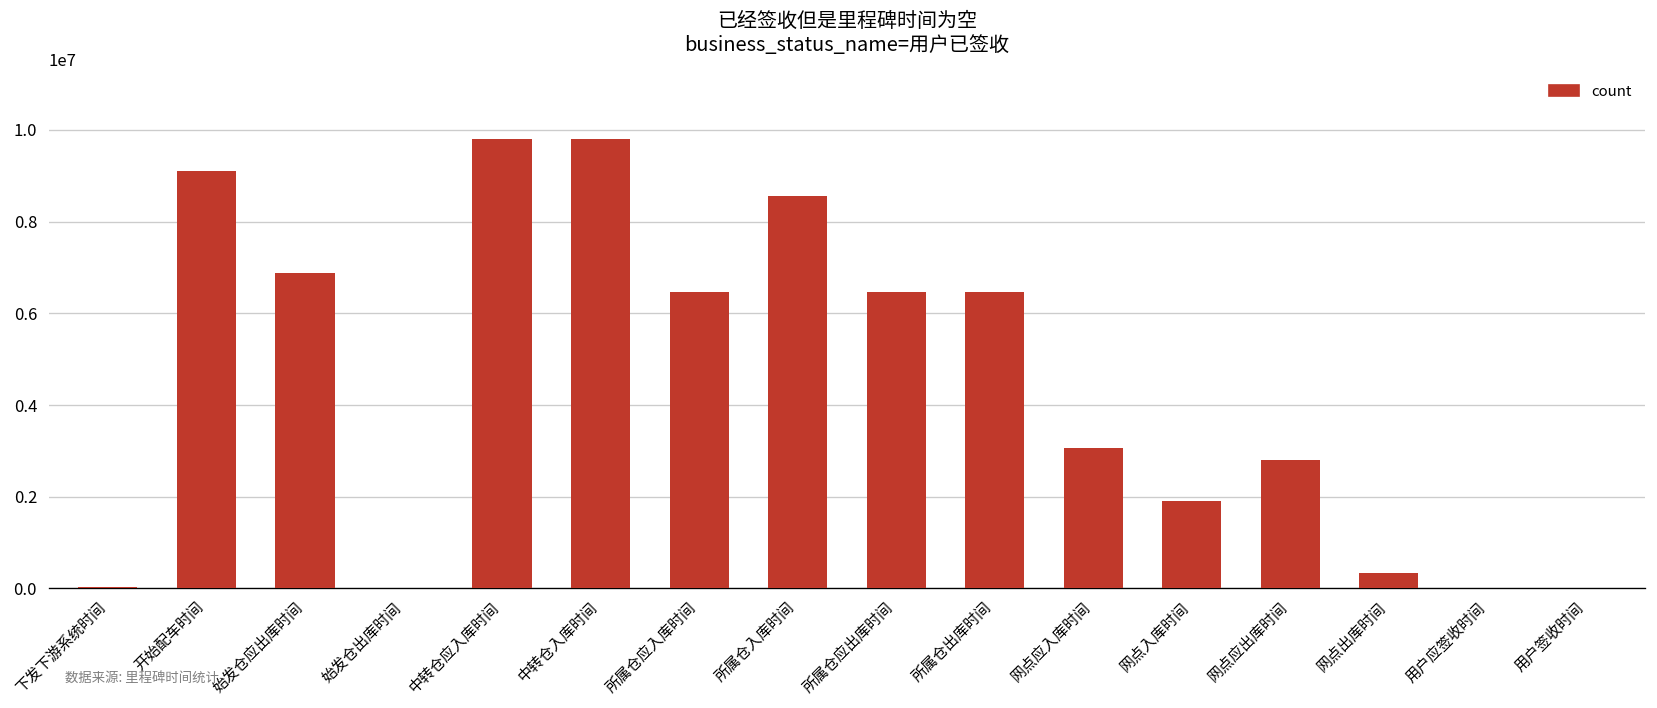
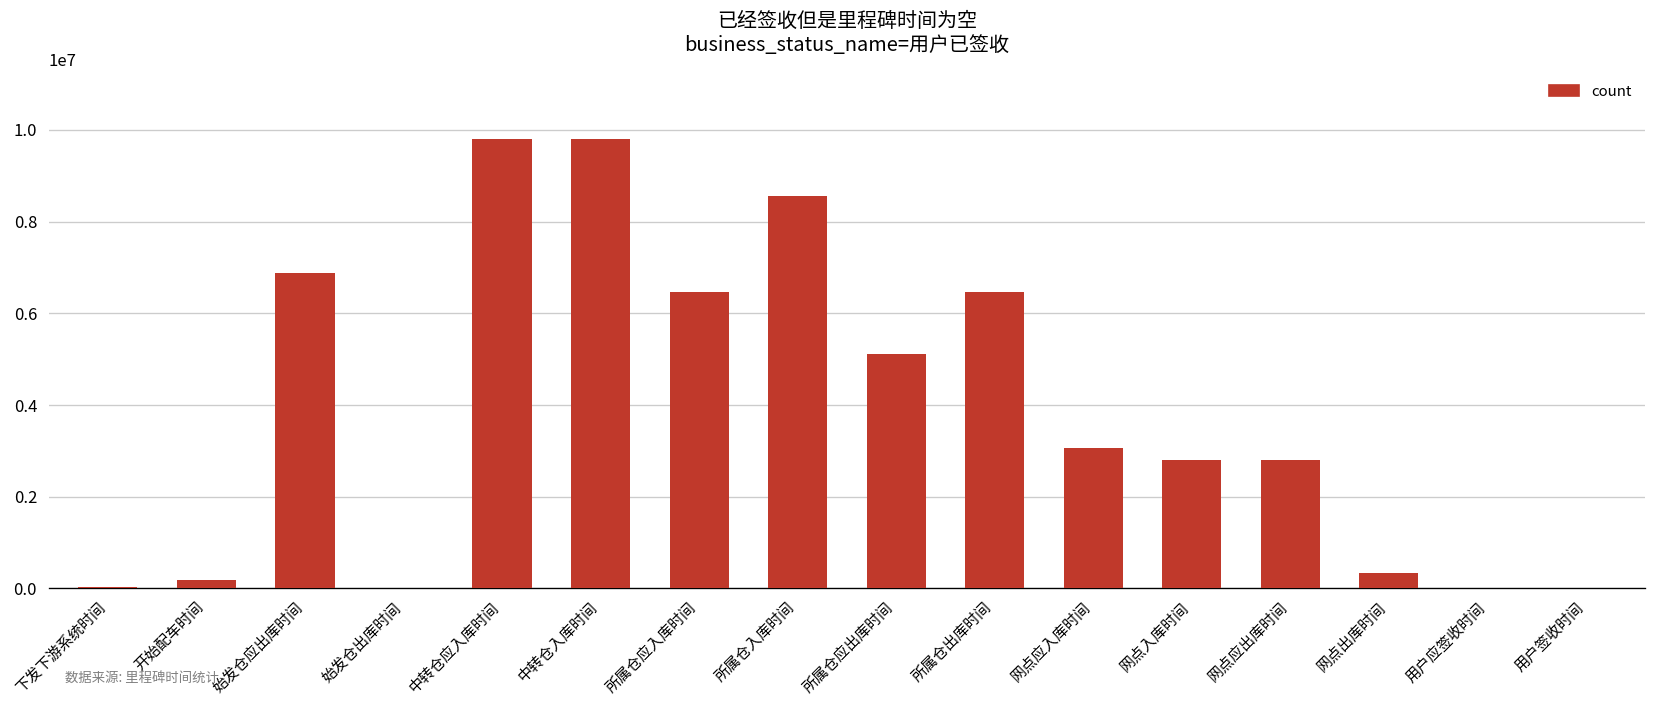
  {
-   "开始配车时间": 9100000,
+   "开始配车时间": 200000,
    "始发仓应出库时间": 6900000,
    "中转仓应入库时间": 9800000,
    "中转仓入库时间": 9800000,
    "所属仓应入库时间": 6500000,
    "所属仓入库时间": 8600000,
-   "所属仓应出库时间": 6500000,
+   "所属仓应出库时间": 5100000,
    "所属仓出库时间": 6500000,
    "网点应入库时间": 3100000,
-   "网点入库时间": 1900000,
+   "网点入库时间": 2800000,
    "网点应出库时间": 2800000,
    "网点出库时间": 300000,
    "用户应签收时间": 0,
    "用户签收时间": 0
  }
